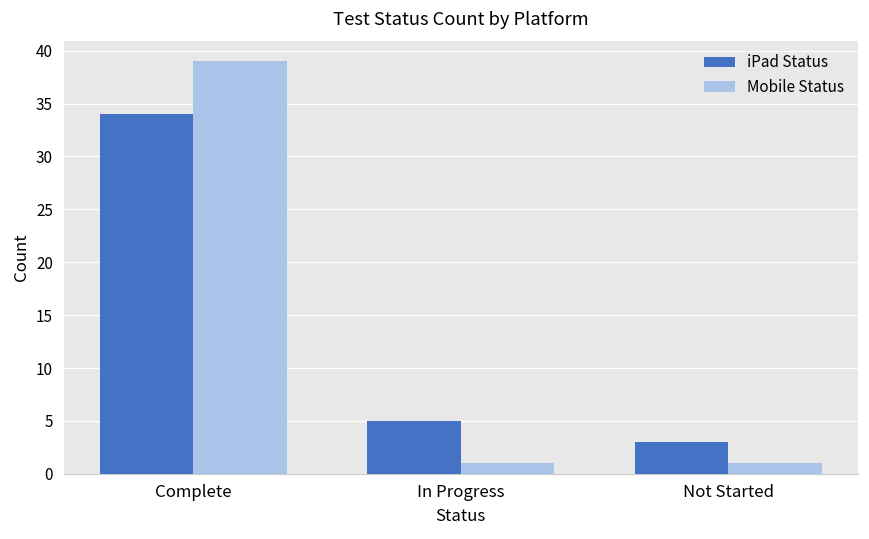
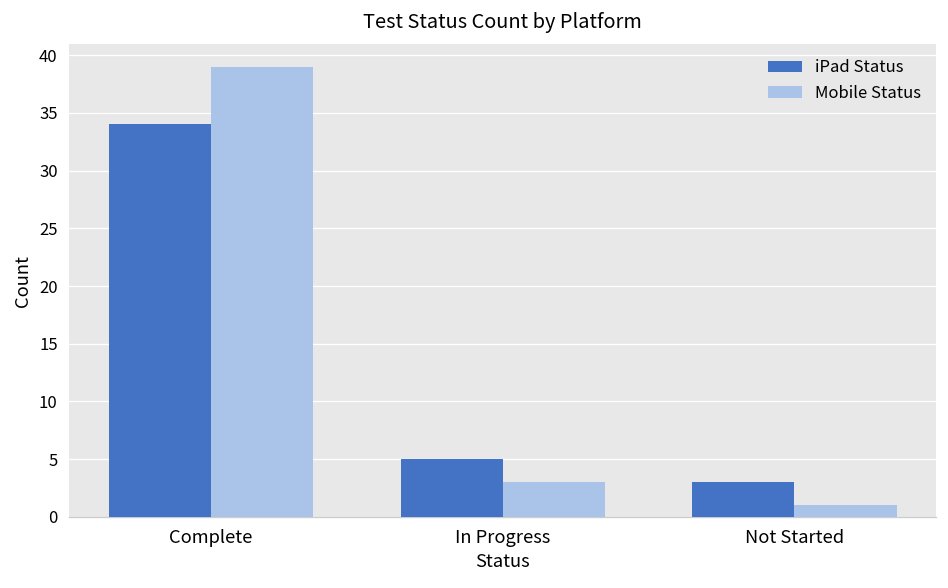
  {
    "iPad Status": {
      "Complete": 34,
      "In Progress": 5,
      "Not Started": 3
    },
    "Mobile Status": {
      "Complete": 39,
-     "In Progress": 1,
+     "In Progress": 3,
      "Not Started": 1
    }
  }
